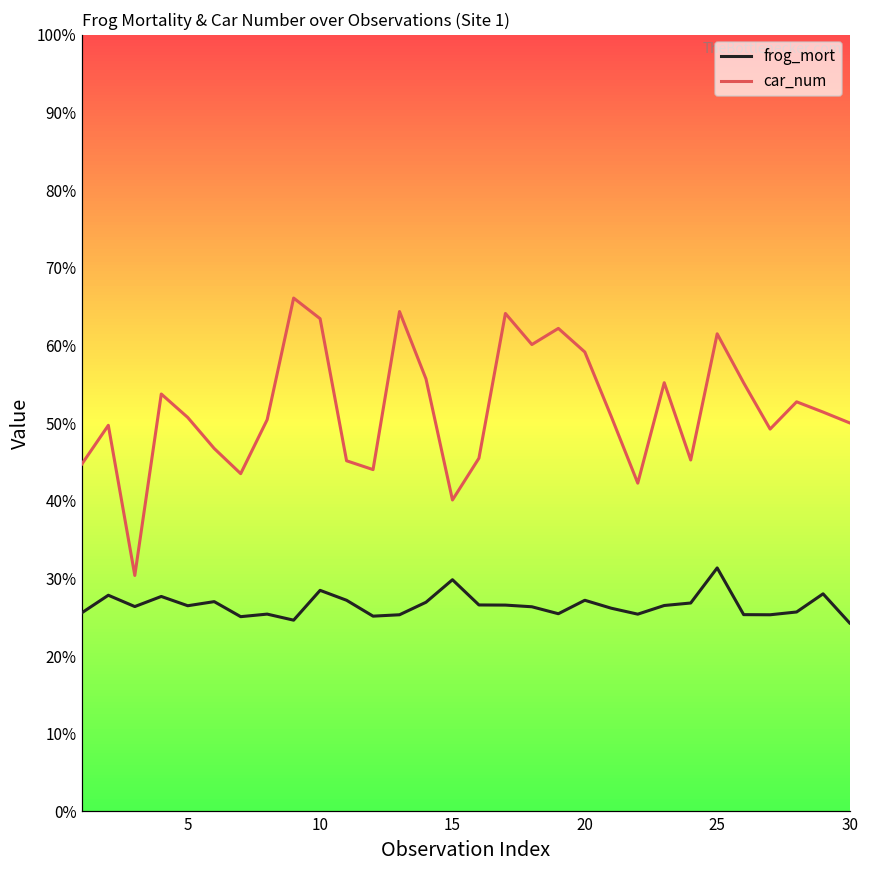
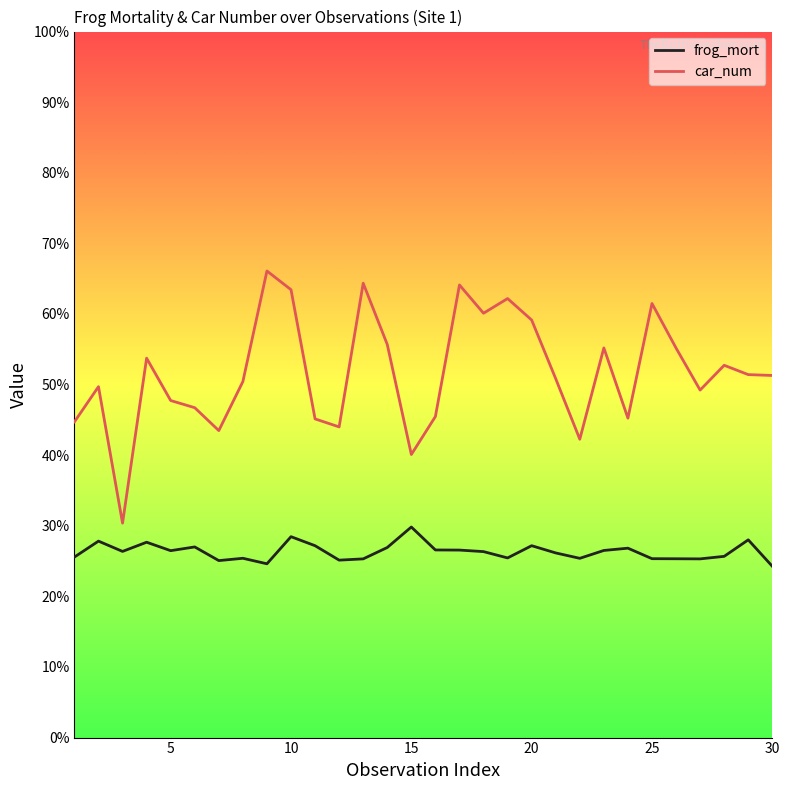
  {
    "frog_mort": {
      "5": "26%",
      "10": "28%",
      "15": "30%",
      "20": "27%",
-     "25": "31%",
+     "25": "25%",
      "30": "24%"
    },
    "car_num": {
-     "5": "51%",
+     "5": "48%",
      "10": "63%",
      "15": "40%",
      "20": "59%",
      "25": "61%",
-     "30": "50%"
+     "30": "51%"
    }
  }
